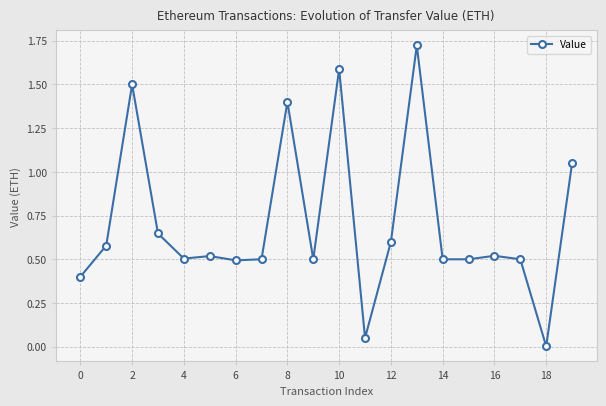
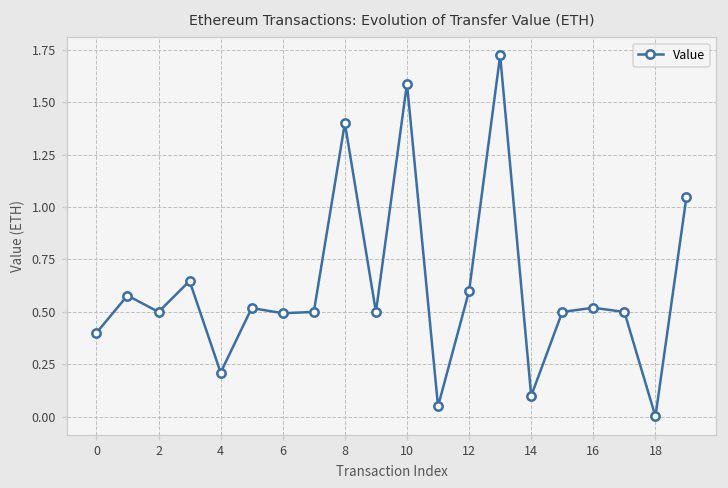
  {
    "0": 0.40,
-   "2": 1.5,
-   "4": 0.50,
+   "2": 0.5,
+   "4": 0.21,
    "6": 0.49,
    "8": 1.40,
    "10": 1.59,
    "12": 0.60,
-   "14": 0.5,
+   "14": 0.1,
    "16": 0.52,
    "18": 0.00
  }
